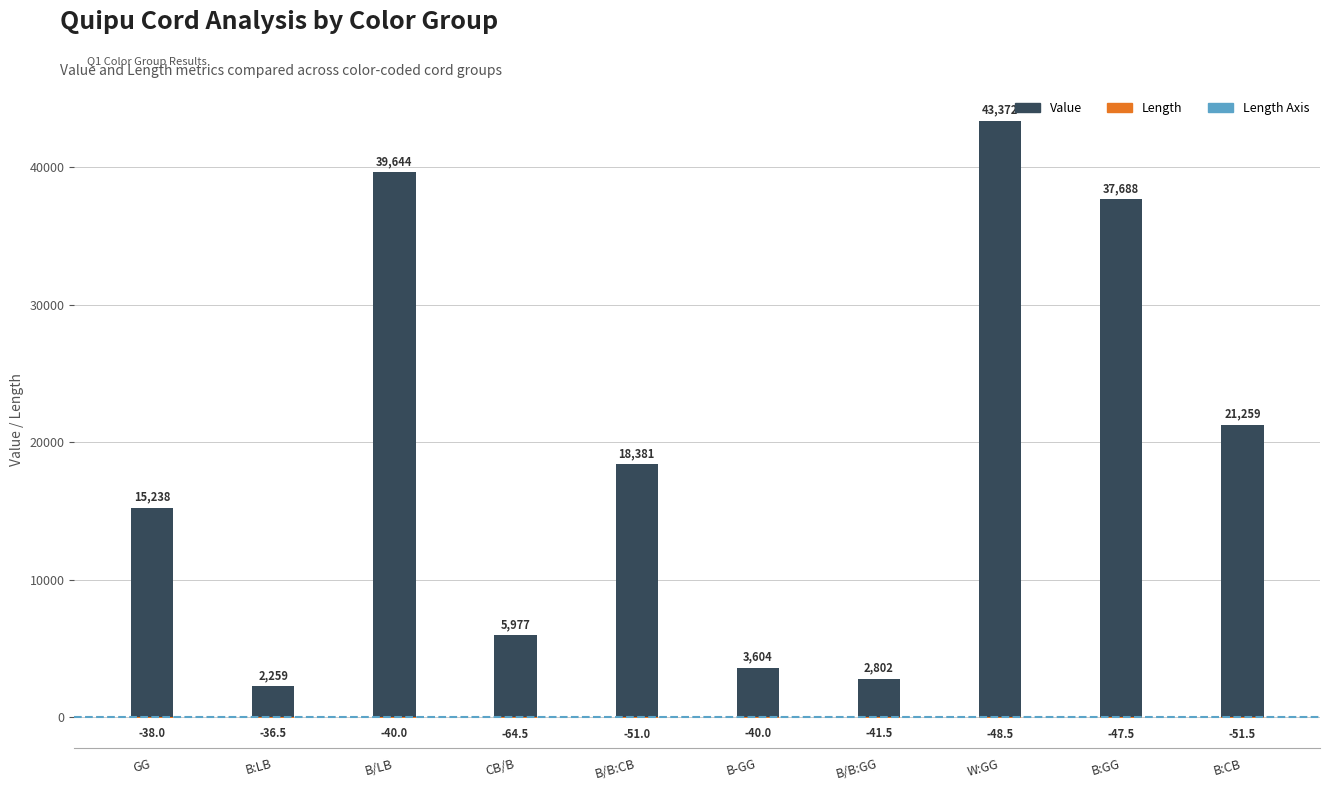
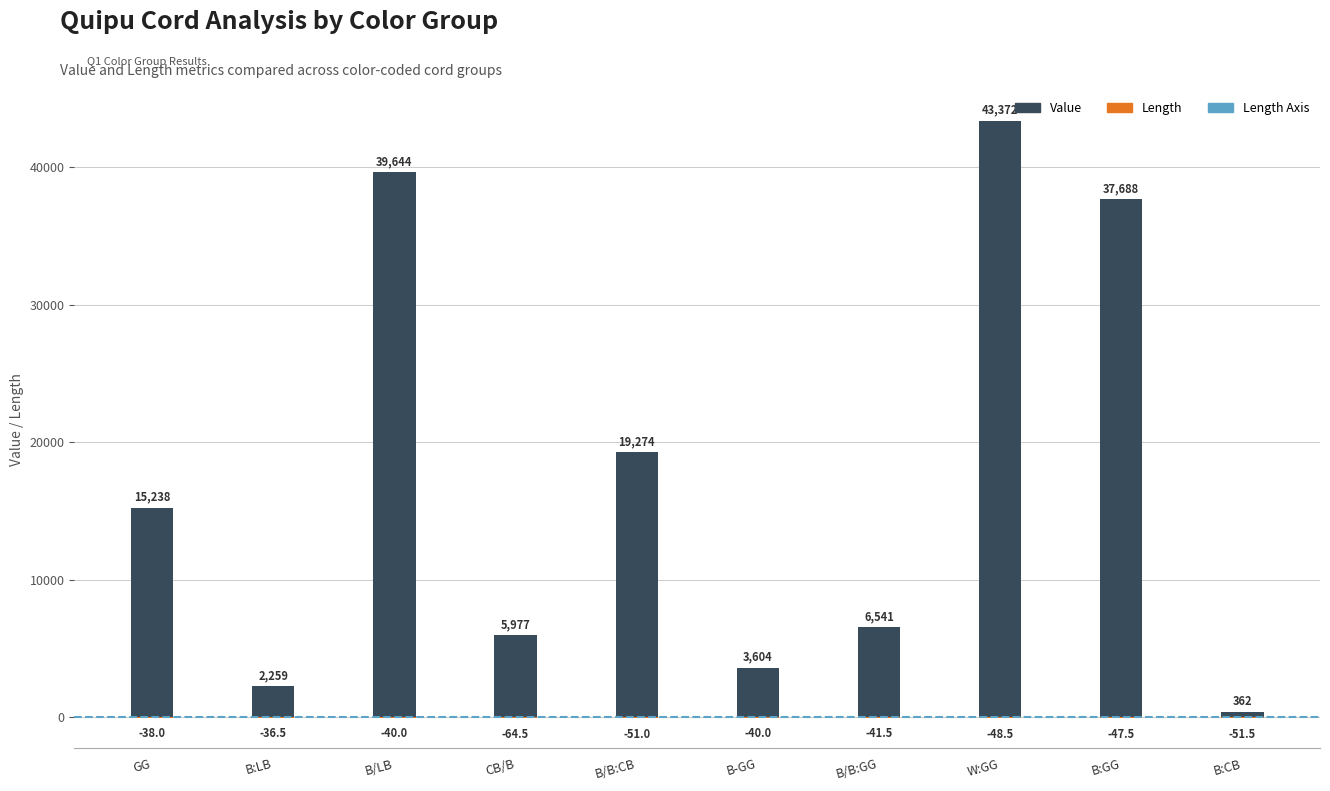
  {
    "Value": {
      "GG": "15,238",
      "B:LB": "2,259",
      "B/LB": "39,644",
      "CB/B": "5,977",
-     "B/B:CB": "18,381",
+     "B/B:CB": "19,274",
      "B-GG": "3,604",
-     "B/B:GG": "2,802",
+     "B/B:GG": "6,541",
      "W:GG": "43,372",
      "B:GG": "37,688",
-     "B:CB": "21,259"
+     "B:CB": "362"
    },
    "Length": {
      "GG": "-38.0",
      "B:LB": "-36.5",
      "B/LB": "-40.0",
      "CB/B": "-64.5",
      "B/B:CB": "-51.0",
      "B-GG": "-40.0",
      "B/B:GG": "-41.5",
      "W:GG": "-48.5",
      "B:GG": "-47.5",
      "B:CB": "-51.5"
    }
  }
